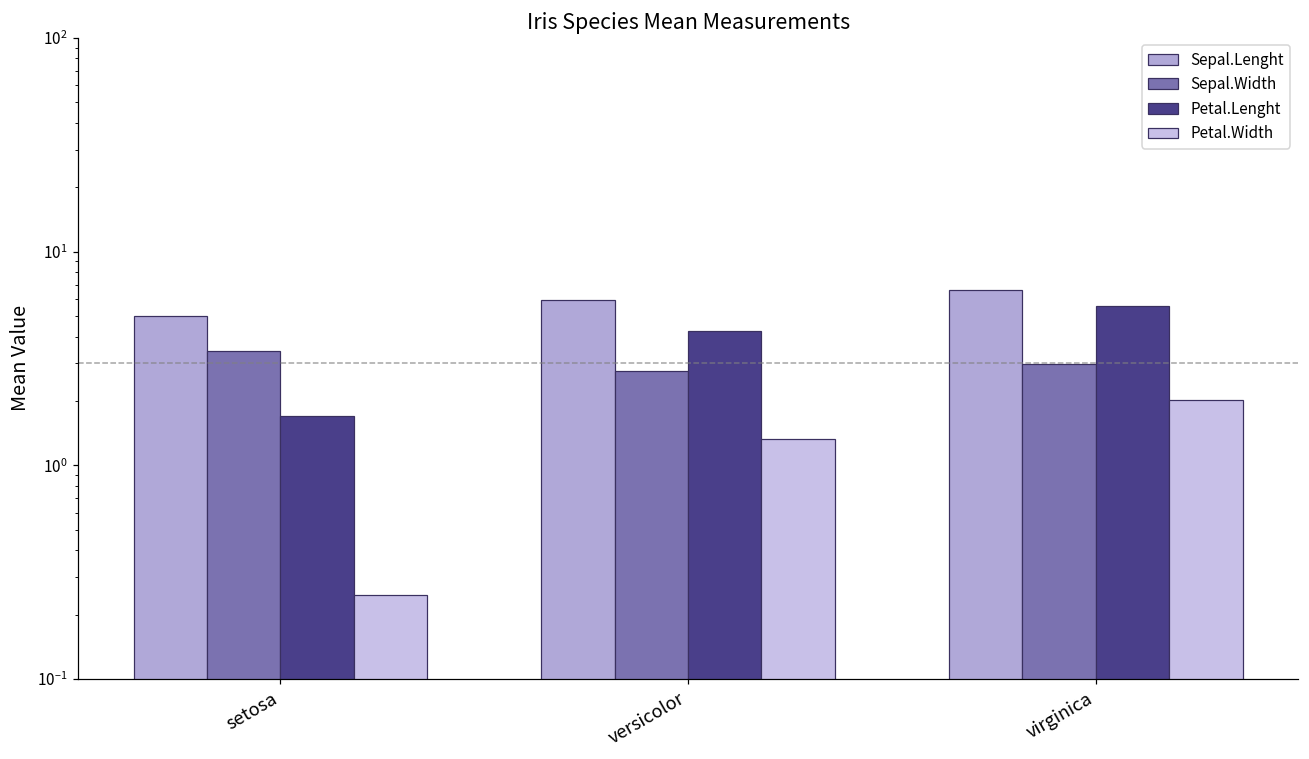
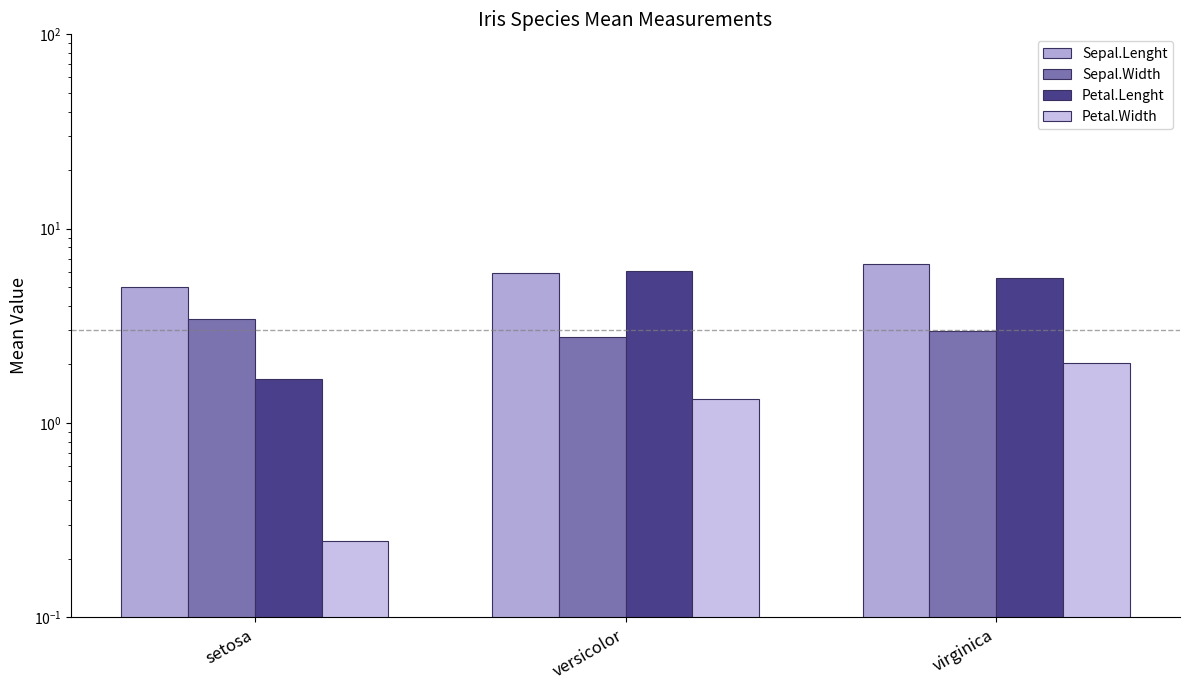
  {
    "Sepal.Width": {
      "setosa": 3.4,
      "versicolor": 2.8,
      "virginica": 3.0
    },
    "Petal.Lenght": {
      "setosa": 1.7,
-     "versicolor": 4.3,
+     "versicolor": 6.1,
      "virginica": 5.6
    }
  }
